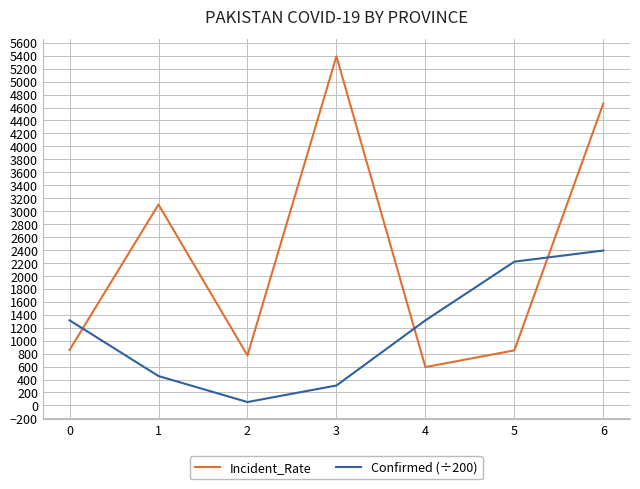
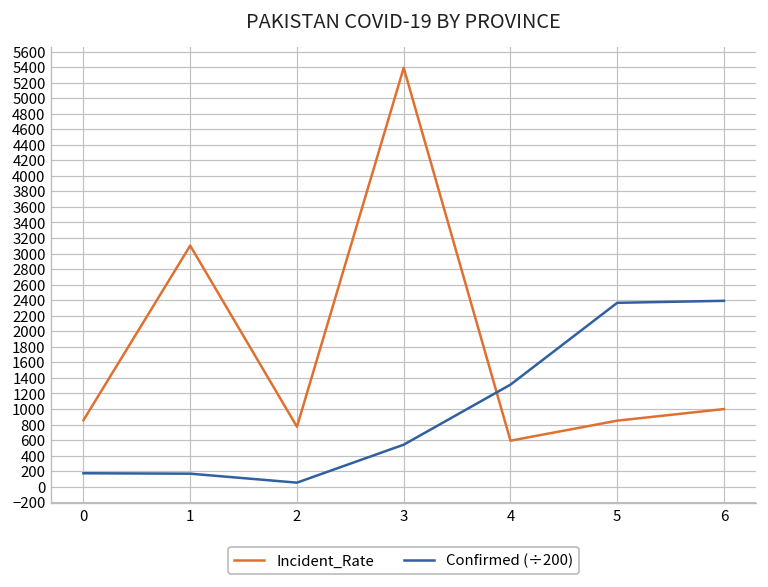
  {
    "Incident_Rate": {
      "0": 900,
      "1": 3100,
      "2": 800,
      "3": 5400,
      "4": 600,
      "5": 800,
-     "6": 4700
+     "6": 1000
    },
    "Confirmed (÷200)": {
-     "0": 1300,
-     "1": 500,
+     "0": 200,
+     "1": 200,
      "2": 100,
-     "3": 300,
+     "3": 500,
      "4": 1300,
-     "5": 2200,
+     "5": 2400,
      "6": 2400
    }
  }
